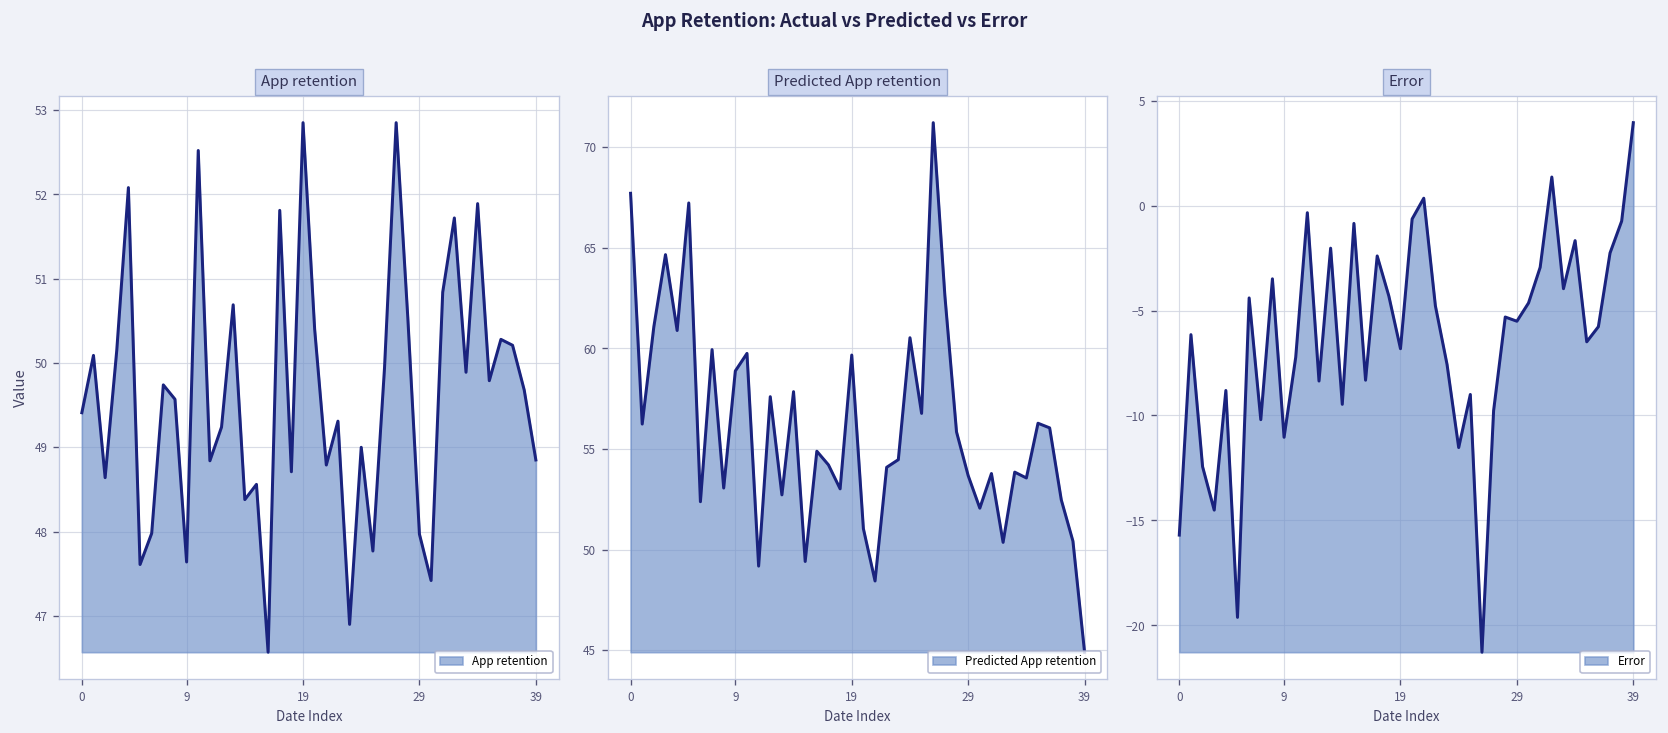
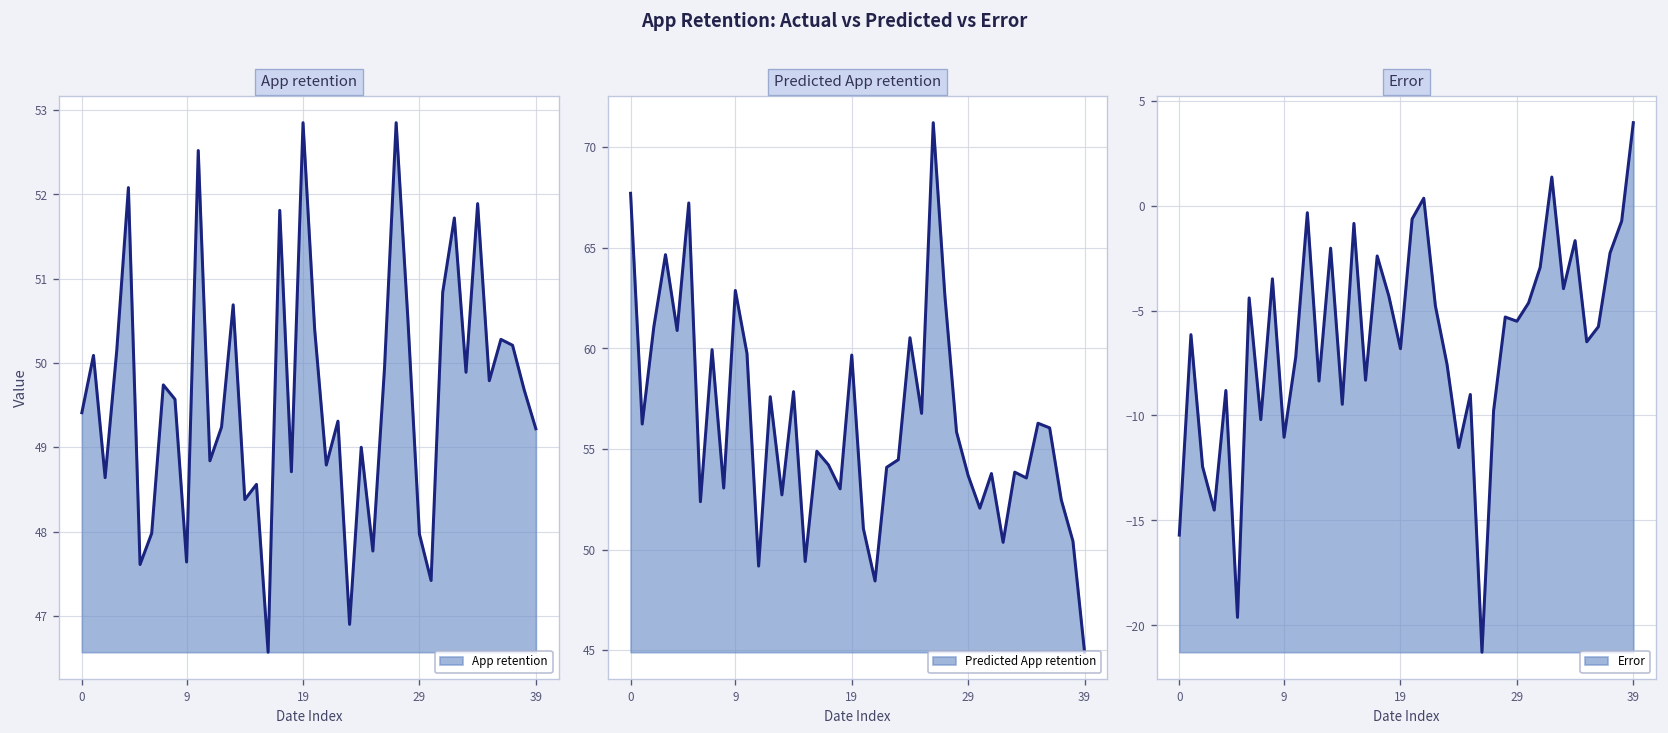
  {
    "App retention": {
      "0": 49.4,
      "9": 47.6,
      "19": 52.9,
      "29": 48.0,
-     "39": 48.9
+     "39": 49.2
    },
    "Predicted App retention": {
      "0": 67.7,
-     "9": 58.9,
+     "9": 62.9,
      "19": 59.7,
      "29": 53.7
    },
    "Error": {
      "0": -15.7,
      "9": -11.0,
      "19": -6.8,
      "29": -5.5
    }
  }
